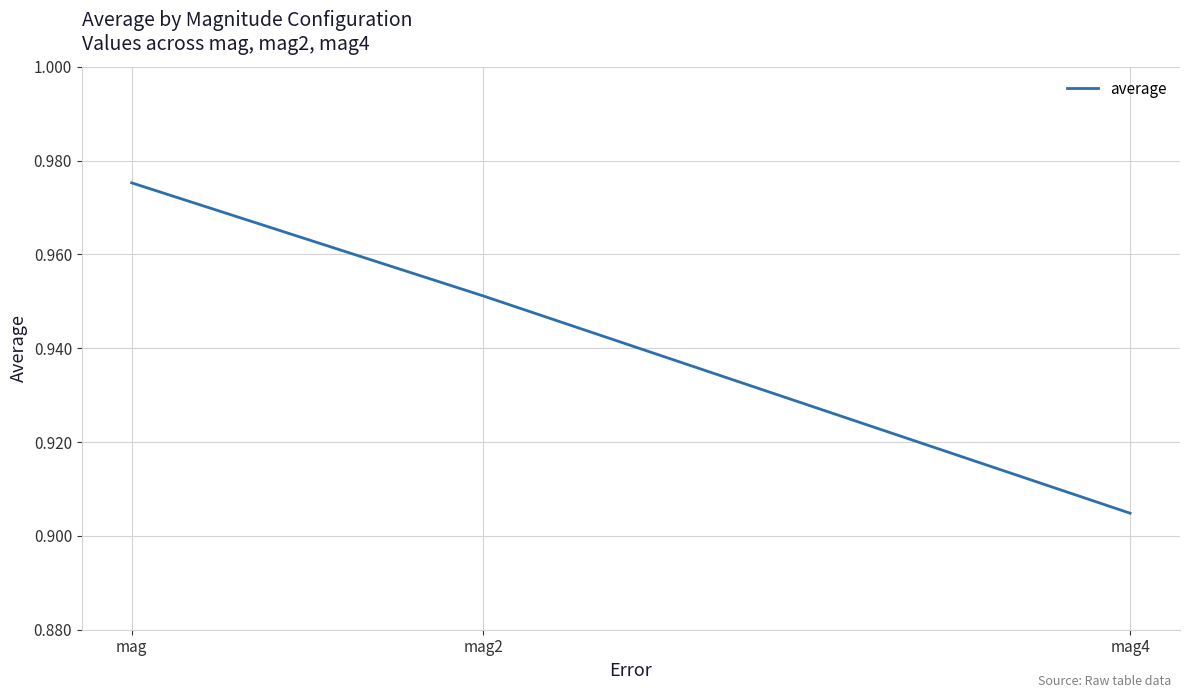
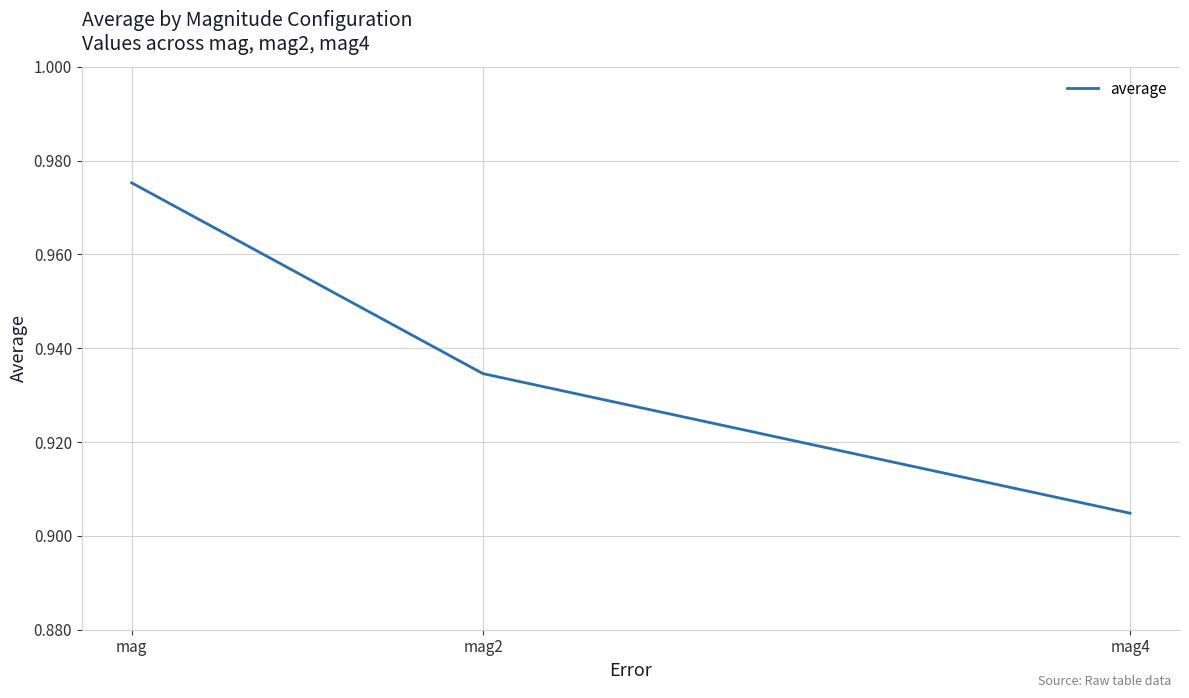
  {
    "mag": 0.975,
-   "mag2": 0.951,
+   "mag2": 0.935,
    "mag4": 0.905
  }
